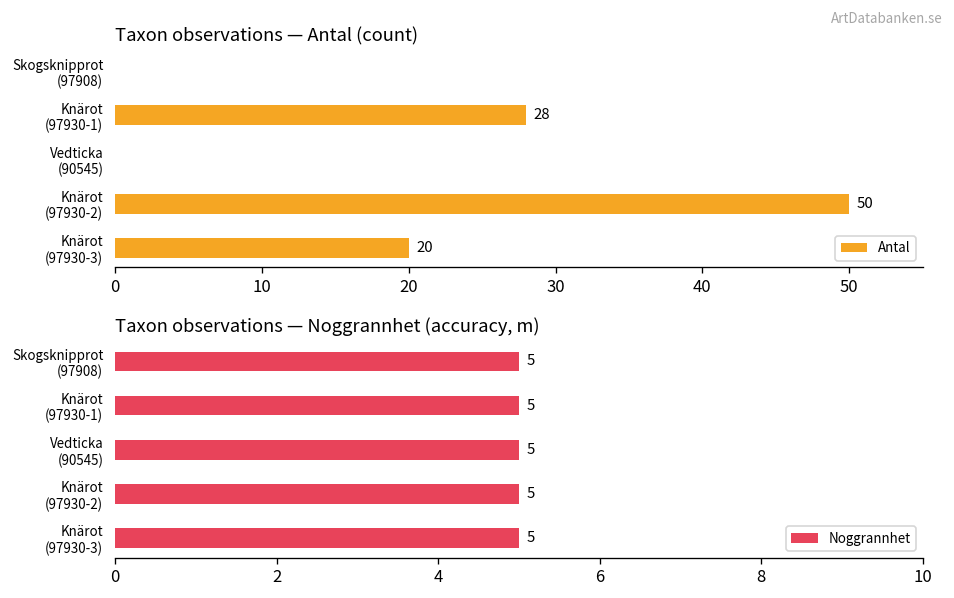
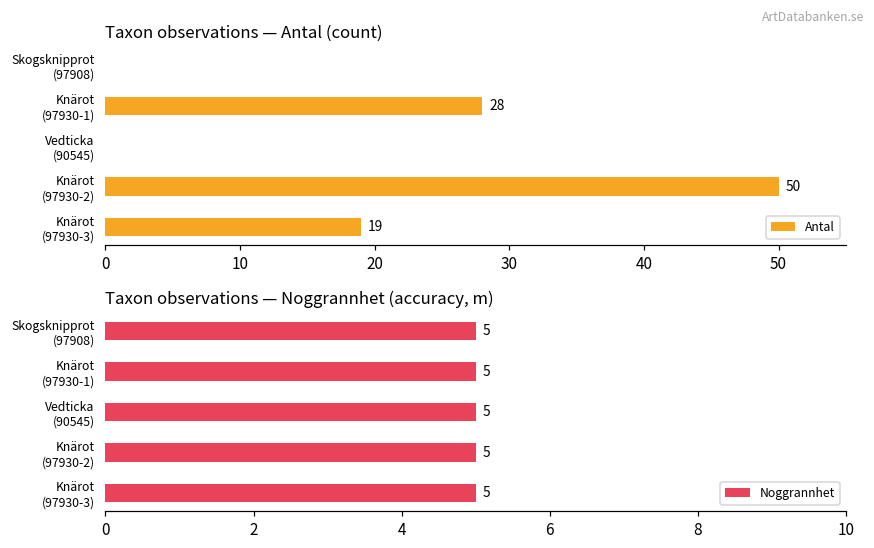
  {
    "Taxon observations — Antal (count)": {
      "Knärot (97930-1)": 28,
      "Knärot (97930-2)": 50,
-     "Knärot (97930-3)": 20
+     "Knärot (97930-3)": 19
    },
    "Taxon observations — Noggrannhet (accuracy, m)": {
      "Skogsknipprot (97908)": 5,
      "Knärot (97930-1)": 5,
      "Vedticka (90545)": 5,
      "Knärot (97930-2)": 5,
      "Knärot (97930-3)": 5
    }
  }
